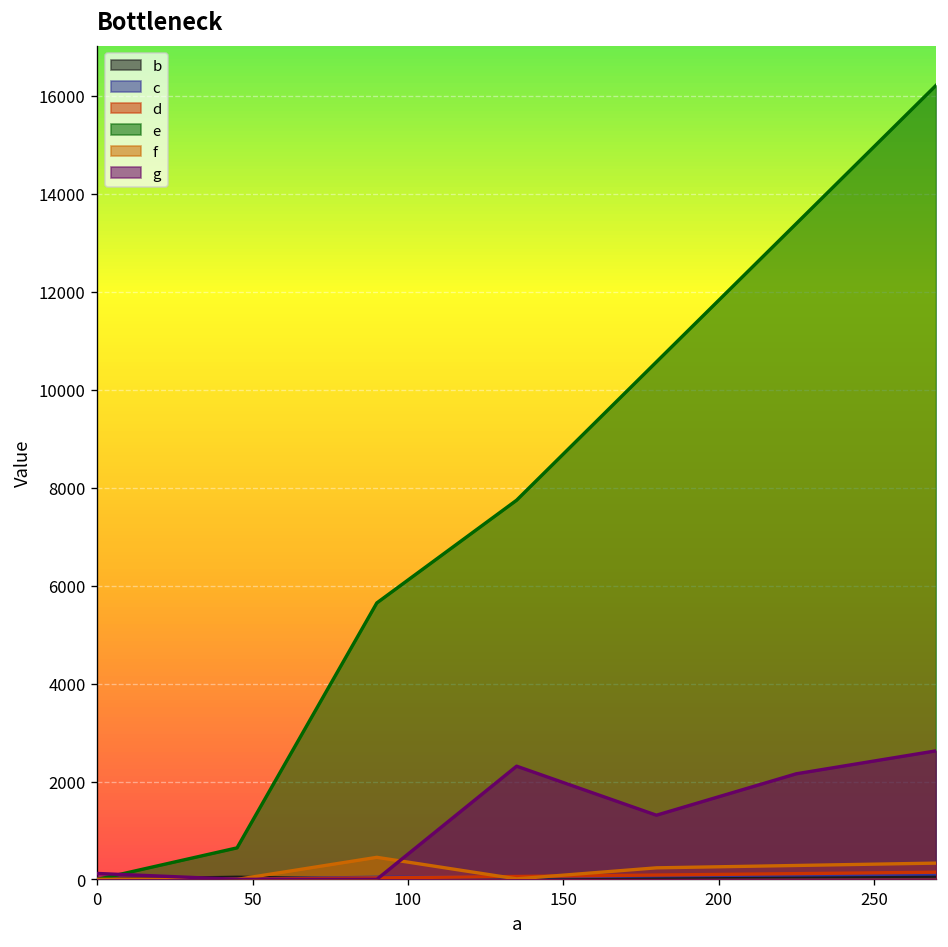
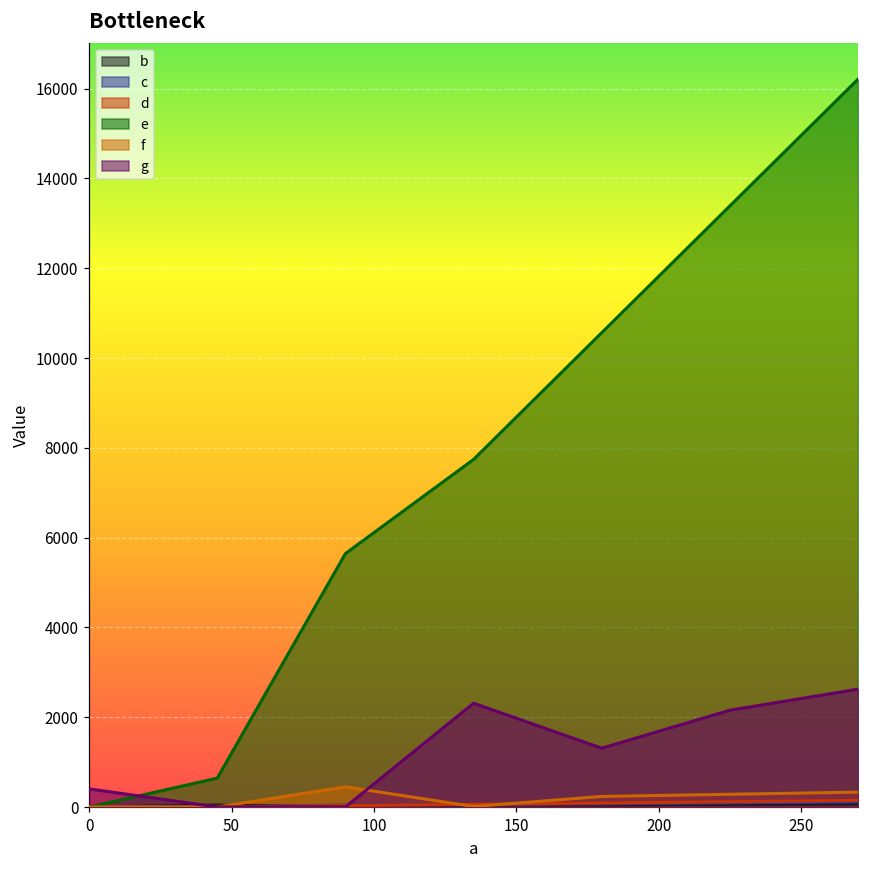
  {
    "g": {
-     "0": 100
+     "0": 400
    }
  }
